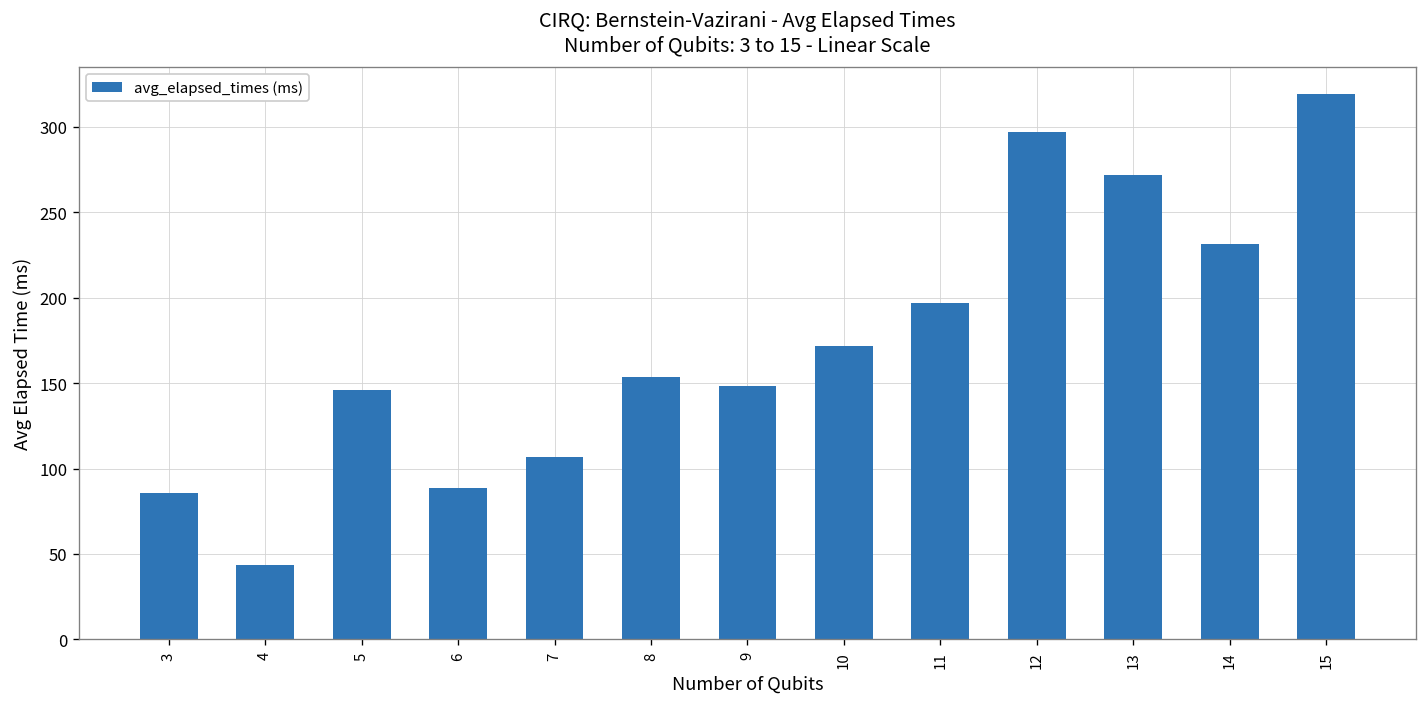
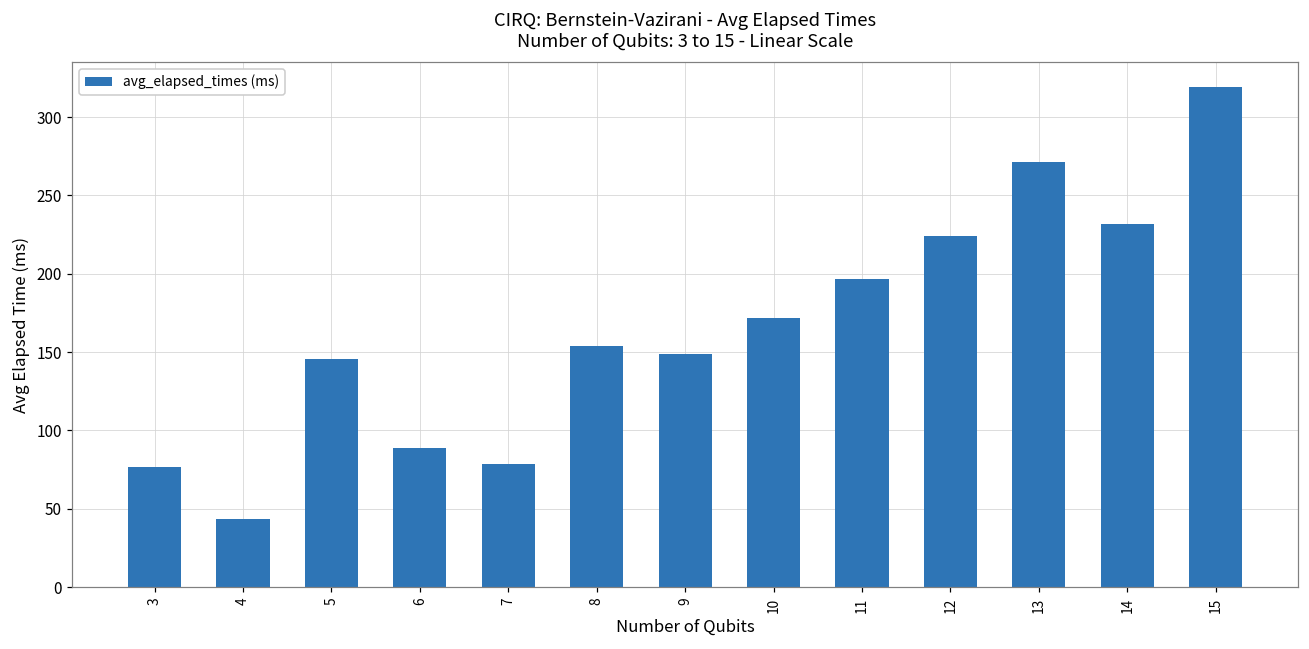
  {
-   "3": 85,
+   "3": 76,
    "4": 44,
    "5": 146,
    "6": 89,
-   "7": 106,
+   "7": 79,
    "8": 154,
    "9": 148,
    "10": 172,
    "11": 197,
-   "12": 297,
+   "12": 224,
    "13": 272,
    "14": 231,
    "15": 319
  }
